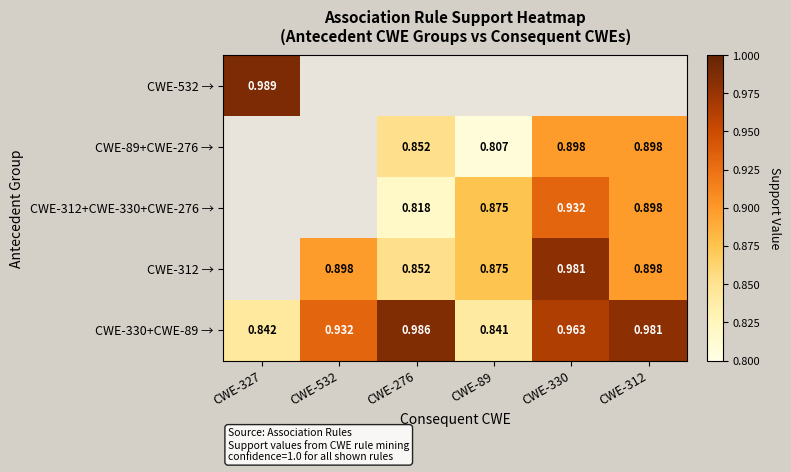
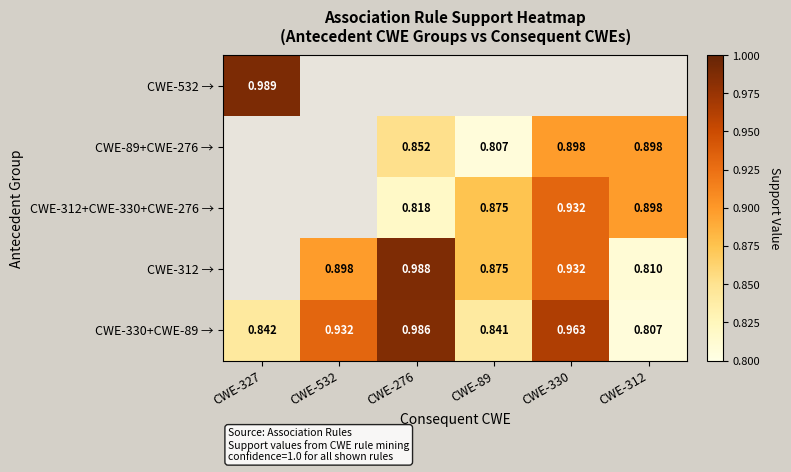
  {
    "CWE-532 →": {
      "CWE-327": 0.989
    },
    "CWE-89+CWE-276 →": {
      "CWE-276": 0.852,
      "CWE-89": 0.807,
      "CWE-330": 0.898,
      "CWE-312": 0.898
    },
    "CWE-312+CWE-330+CWE-276 →": {
      "CWE-276": 0.818,
      "CWE-89": 0.875,
      "CWE-330": 0.932,
      "CWE-312": 0.898
    },
    "CWE-312 →": {
      "CWE-532": 0.898,
-     "CWE-276": 0.852,
+     "CWE-276": 0.988,
      "CWE-89": 0.875,
-     "CWE-330": 0.981,
-     "CWE-312": 0.898
+     "CWE-330": 0.932,
+     "CWE-312": 0.810
    },
    "CWE-330+CWE-89 →": {
      "CWE-327": 0.842,
      "CWE-532": 0.932,
      "CWE-276": 0.986,
      "CWE-89": 0.841,
      "CWE-330": 0.963,
-     "CWE-312": 0.981
+     "CWE-312": 0.807
    }
  }
